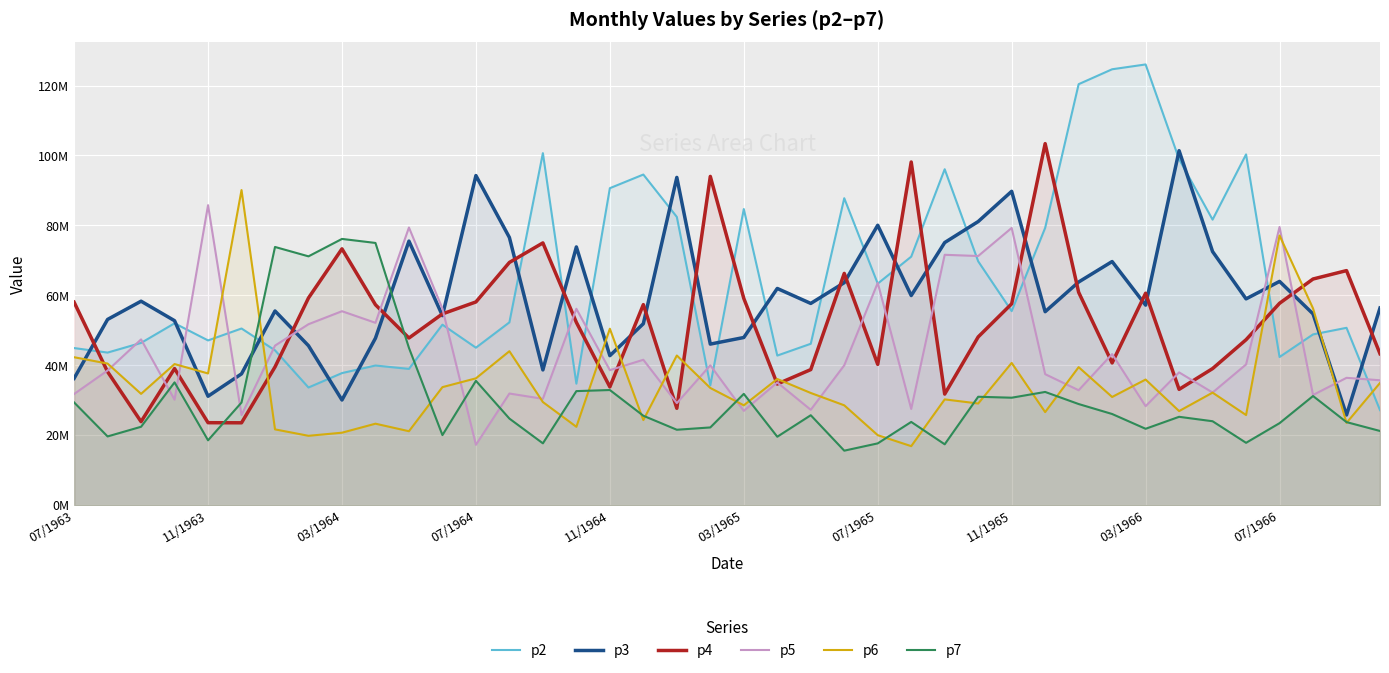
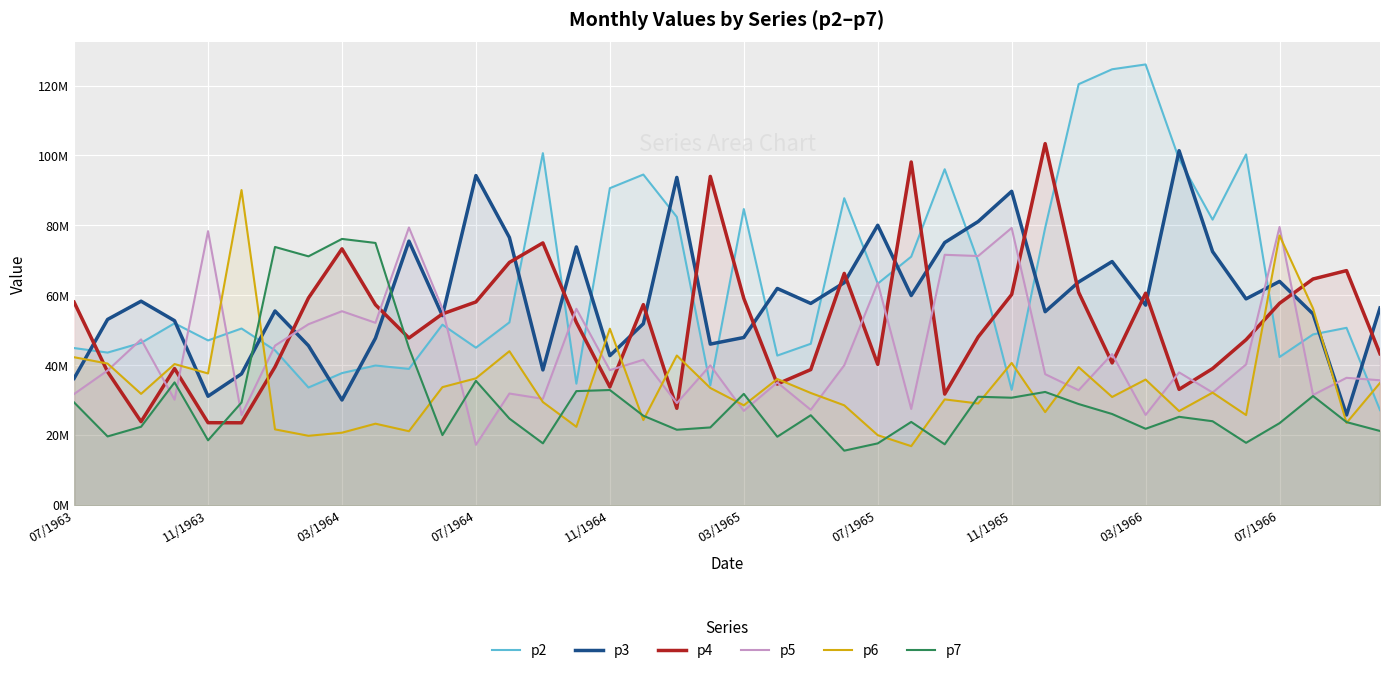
  {
    "p2": {
      "07/1963": 45000000,
      "11/1963": 47000000,
      "03/1964": 38000000,
      "07/1964": 45000000,
      "11/1964": 91000000,
      "03/1965": 85000000,
-     "11/1965": 55000000,
+     "11/1965": 33000000,
      "03/1966": 126000000,
      "07/1966": 42000000
    },
    "p3": {
      "07/1963": 36000000,
      "11/1963": 31000000,
      "03/1964": 30000000,
      "07/1964": 94000000,
      "11/1964": 43000000,
      "03/1965": 48000000,
      "07/1965": 80000000,
      "11/1965": 90000000,
      "03/1966": 57000000,
      "07/1966": 64000000
    },
    "p4": {
      "07/1963": 58000000,
      "11/1963": 24000000,
      "03/1964": 73000000,
      "07/1964": 58000000,
      "11/1964": 34000000,
      "03/1965": 59000000,
      "07/1965": 40000000,
-     "11/1965": 58000000,
+     "11/1965": 60000000,
      "03/1966": 61000000,
      "07/1966": 58000000
    },
    "p5": {
      "07/1963": 32000000,
-     "11/1963": 86000000,
+     "11/1963": 78000000,
      "03/1964": 55000000,
      "07/1964": 17000000,
      "11/1964": 39000000,
      "03/1965": 27000000,
      "11/1965": 79000000,
-     "03/1966": 28000000,
+     "03/1966": 26000000,
      "07/1966": 80000000
    },
    "p6": {
      "07/1963": 42000000,
      "11/1963": 38000000,
      "03/1964": 21000000,
      "11/1964": 50000000,
      "03/1965": 29000000,
      "07/1965": 20000000,
      "11/1965": 41000000,
      "03/1966": 36000000,
      "07/1966": 77000000
    },
    "p7": {
      "07/1963": 29000000,
      "11/1963": 19000000,
      "03/1964": 76000000,
      "11/1964": 33000000,
      "03/1965": 32000000,
      "07/1965": 18000000,
      "11/1965": 31000000,
      "03/1966": 22000000,
      "07/1966": 23000000
    }
  }
